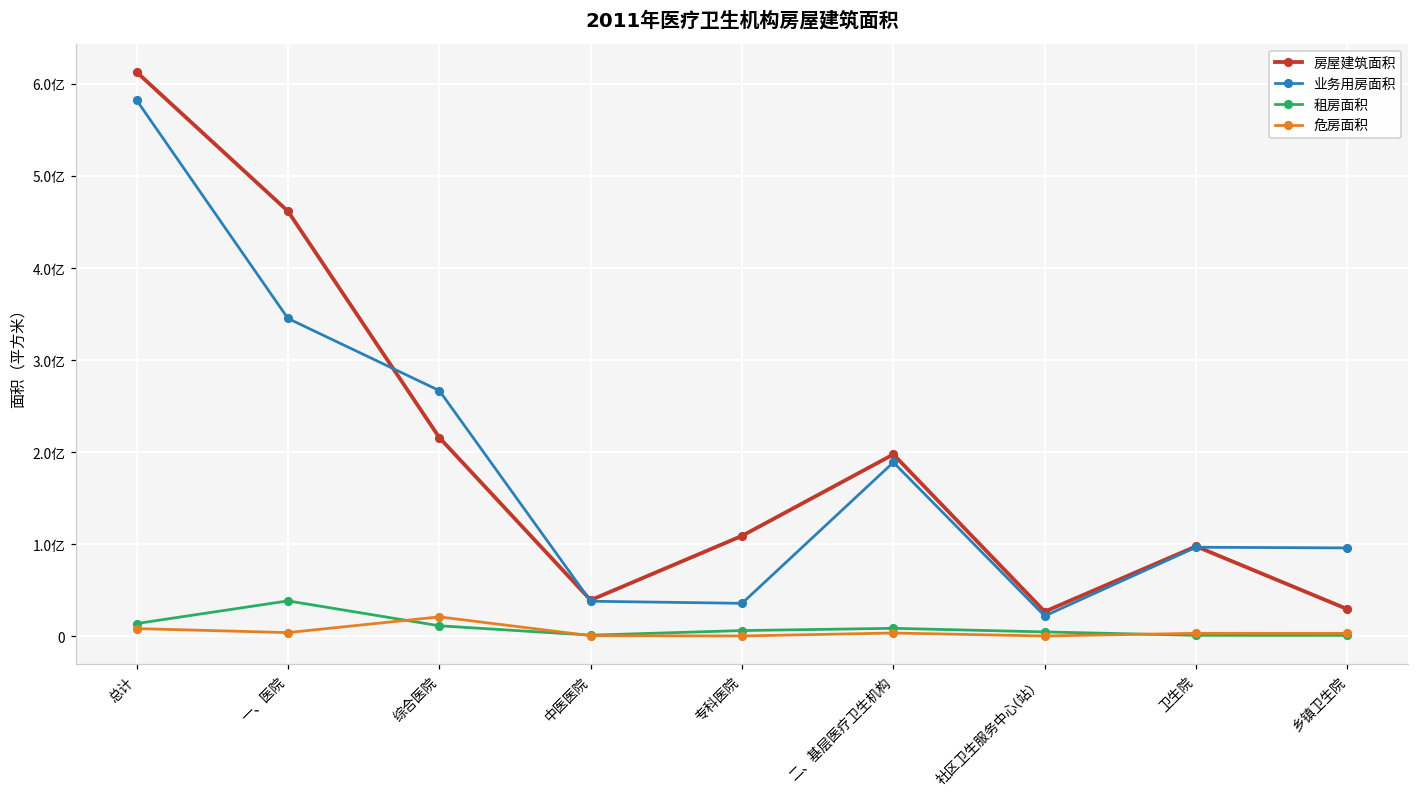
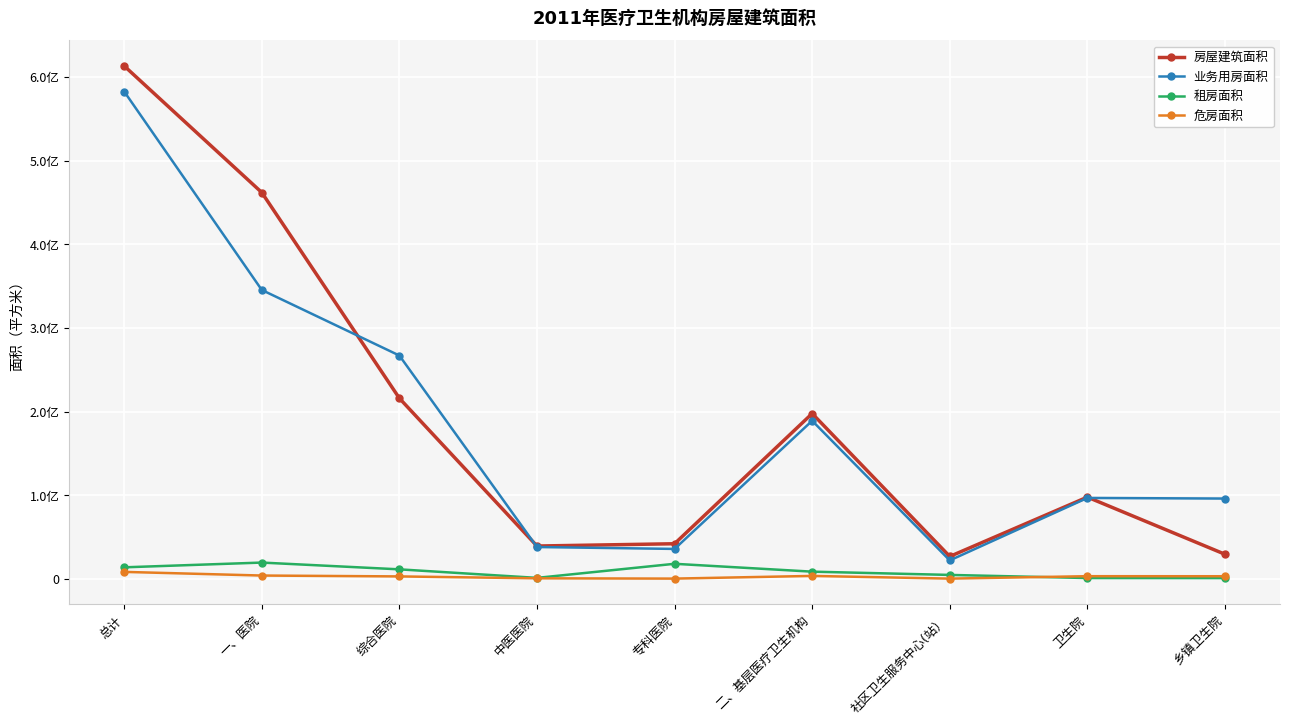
  {
    "房屋建筑面积": {
      "总计": "6.1亿",
      "一、医院": "4.6亿",
      "综合医院": "2.2亿",
-     "专科医院": "1.1亿",
+     "专科医院": "0.4亿",
      "二、基层医疗卫生机构": "2.0亿",
      "社区卫生服务中心(站）": "0.3亿",
      "乡镇卫生院": "0.3亿"
    },
    "业务用房面积": {
      "总计": "5.8亿",
      "一、医院": "3.5亿",
      "综合医院": "2.7亿",
      "专科医院": "0.4亿",
      "二、基层医疗卫生机构": "1.9亿",
      "社区卫生服务中心(站）": "0.2亿",
      "乡镇卫生院": "1.0亿"
    },
    "租房面积": {
      "总计": "0.1亿",
-     "一、医院": "0.4亿",
+     "一、医院": "0.2亿",
      "综合医院": "0.1亿",
-     "专科医院": "0.1亿",
+     "专科医院": "0.2亿",
      "二、基层医疗卫生机构": "0.1亿",
      "社区卫生服务中心(站）": "0.0亿"
    },
    "危房面积": {
      "总计": "0.1亿",
      "一、医院": "0.0亿",
-     "综合医院": "0.2亿",
+     "综合医院": "0.0亿",
      "专科医院": "0.0亿",
      "二、基层医疗卫生机构": "0.0亿",
      "社区卫生服务中心(站）": "0.0亿"
    }
  }
